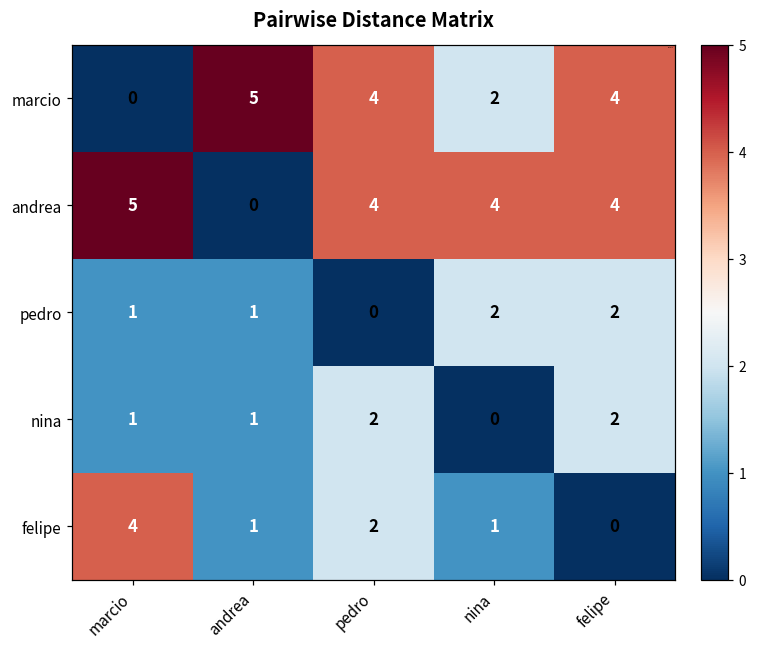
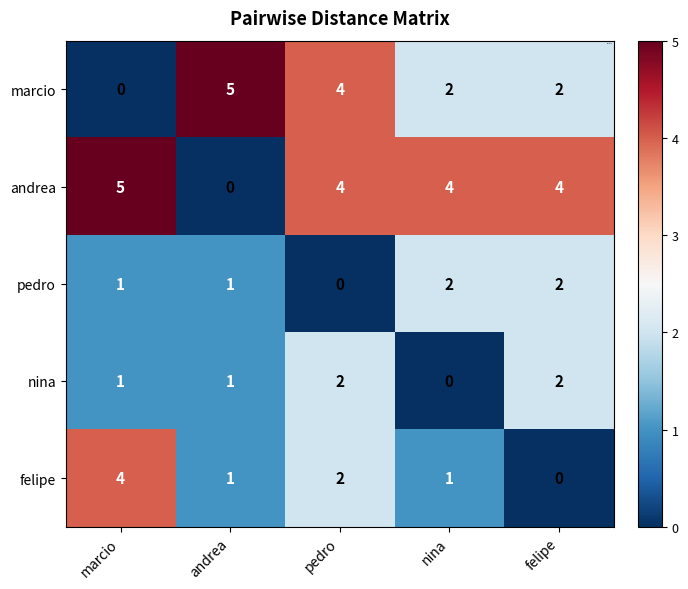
  {
    "marcio": {
      "marcio": 0,
      "andrea": 5,
      "pedro": 4,
      "nina": 2,
-     "felipe": 4
+     "felipe": 2
    },
    "andrea": {
      "marcio": 5,
      "andrea": 0,
      "pedro": 4,
      "nina": 4,
      "felipe": 4
    },
    "pedro": {
      "marcio": 1,
      "andrea": 1,
      "pedro": 0,
      "nina": 2,
      "felipe": 2
    },
    "nina": {
      "marcio": 1,
      "andrea": 1,
      "pedro": 2,
      "nina": 0,
      "felipe": 2
    },
    "felipe": {
      "marcio": 4,
      "andrea": 1,
      "pedro": 2,
      "nina": 1,
      "felipe": 0
    }
  }
